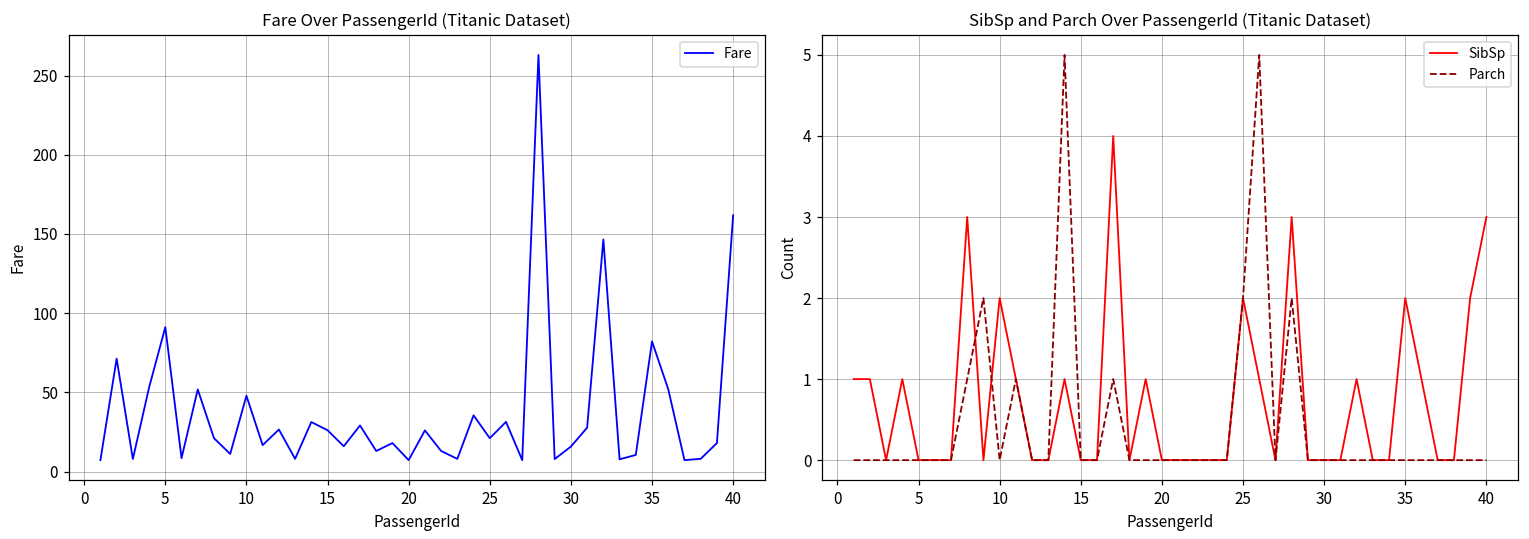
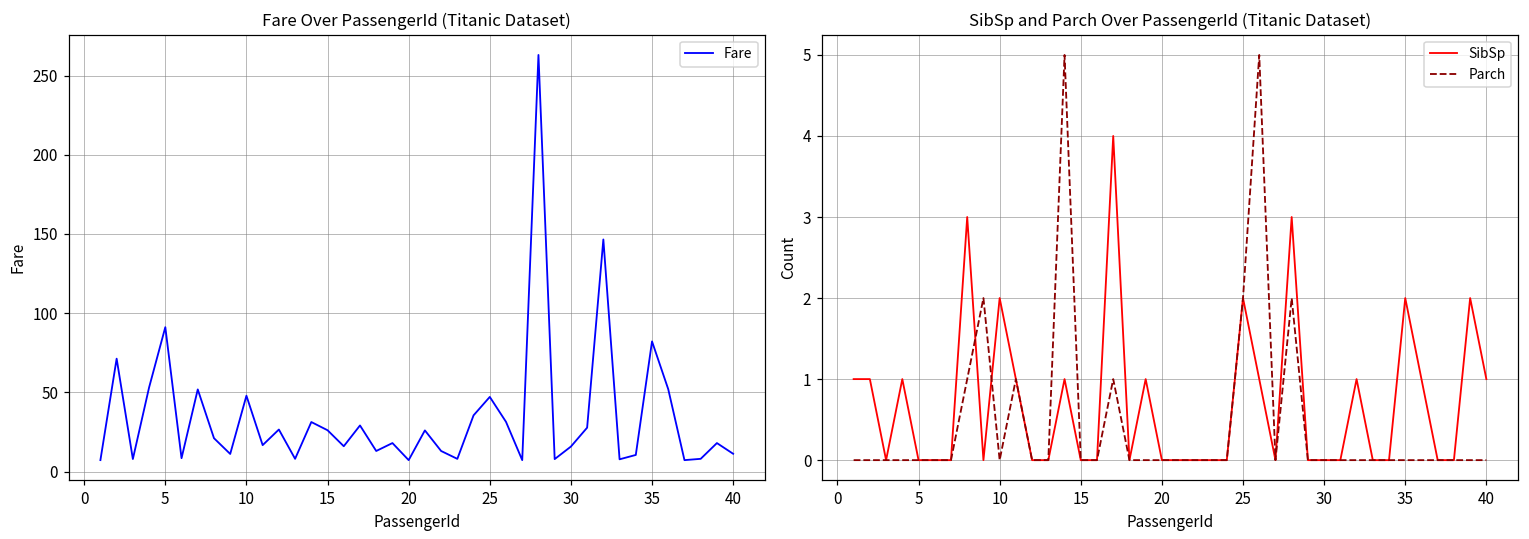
  {
    "Fare Over PassengerId (Titanic Dataset)": {
      "5": 91,
      "10": 48,
      "15": 26,
      "20": 7,
-     "25": 21,
+     "25": 47,
      "30": 16,
      "35": 82,
-     "40": 162
+     "40": 11
    },
    "SibSp and Parch Over PassengerId (Titanic Dataset)": {
      "SibSp": {
        "10": 2,
        "35": 2,
-       "40": 3
+       "40": 1
      },
      "Parch": {
        "10": 0,
        "35": 0,
        "40": 0
      }
    }
  }
